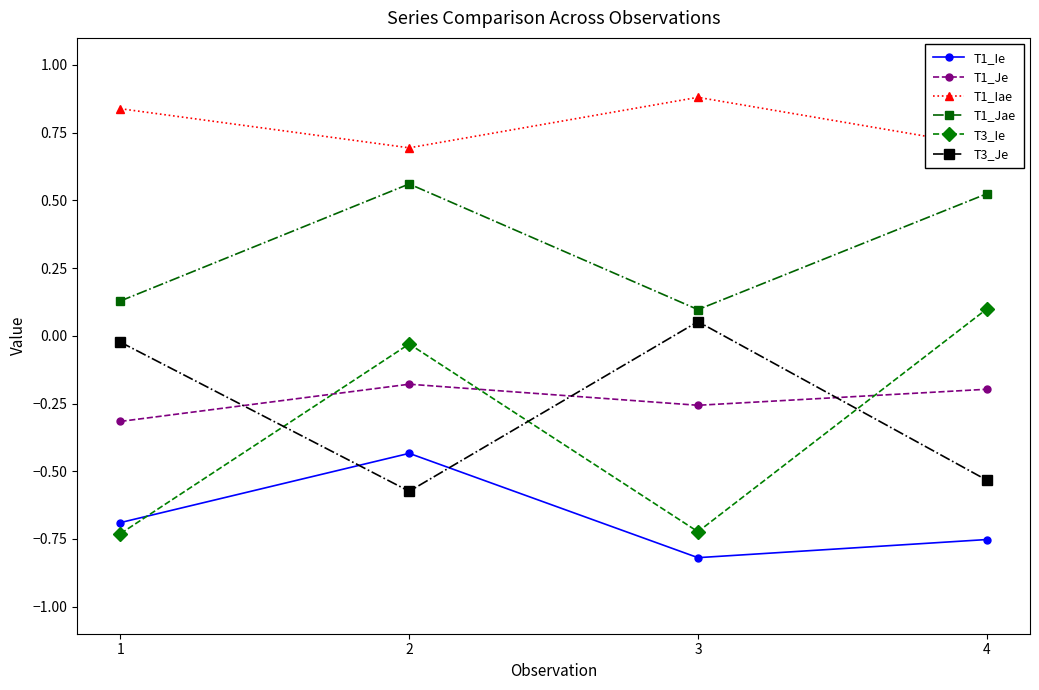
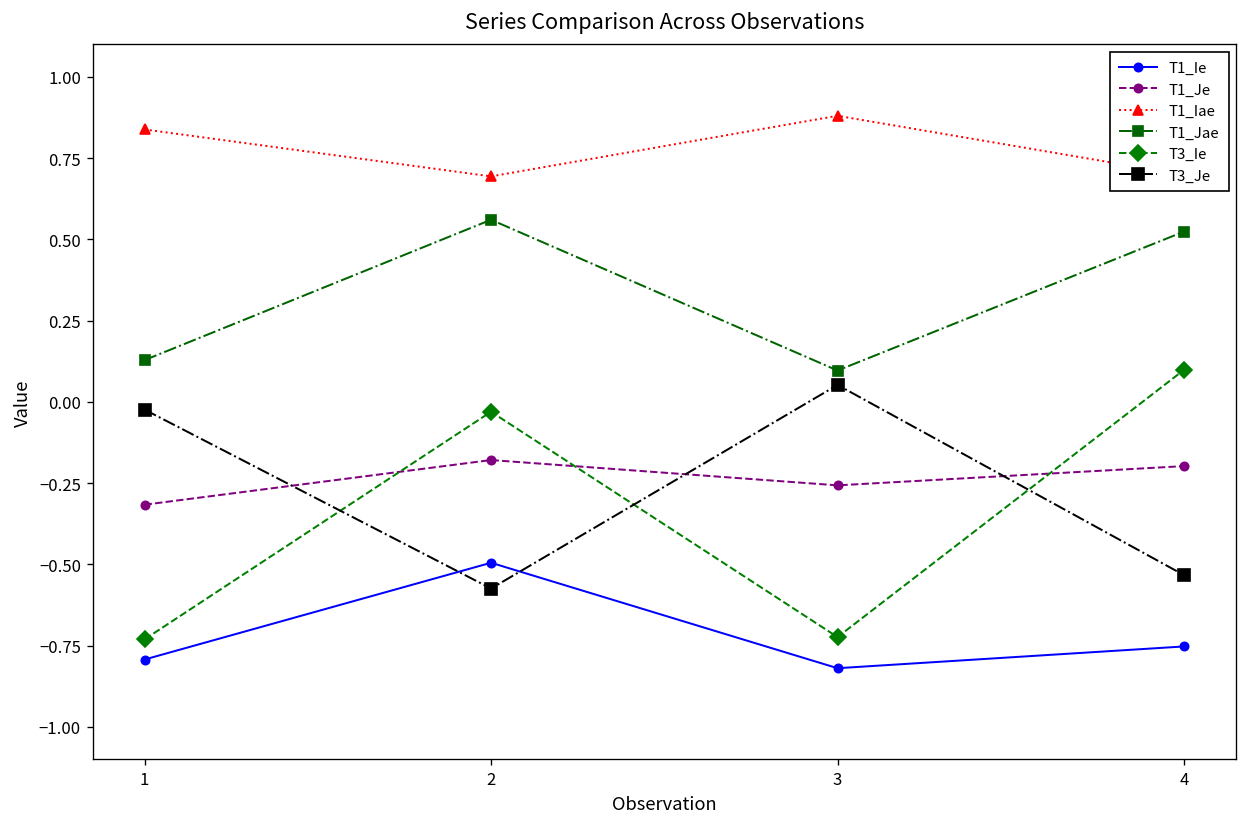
  {
    "T1_Ie": {
-     "1": -0.69,
-     "2": -0.43,
+     "1": -0.79,
+     "2": -0.49,
      "3": -0.82,
      "4": -0.75
    },
    "T1_Je": {
      "1": -0.32,
      "2": -0.18,
      "3": -0.26,
      "4": -0.20
    },
    "T1_Iae": {
      "1": 0.84,
      "2": 0.69,
      "3": 0.88
    },
    "T3_Je": {
      "1": -0.02,
      "2": -0.57,
      "3": 0.05,
      "4": -0.53
    }
  }
